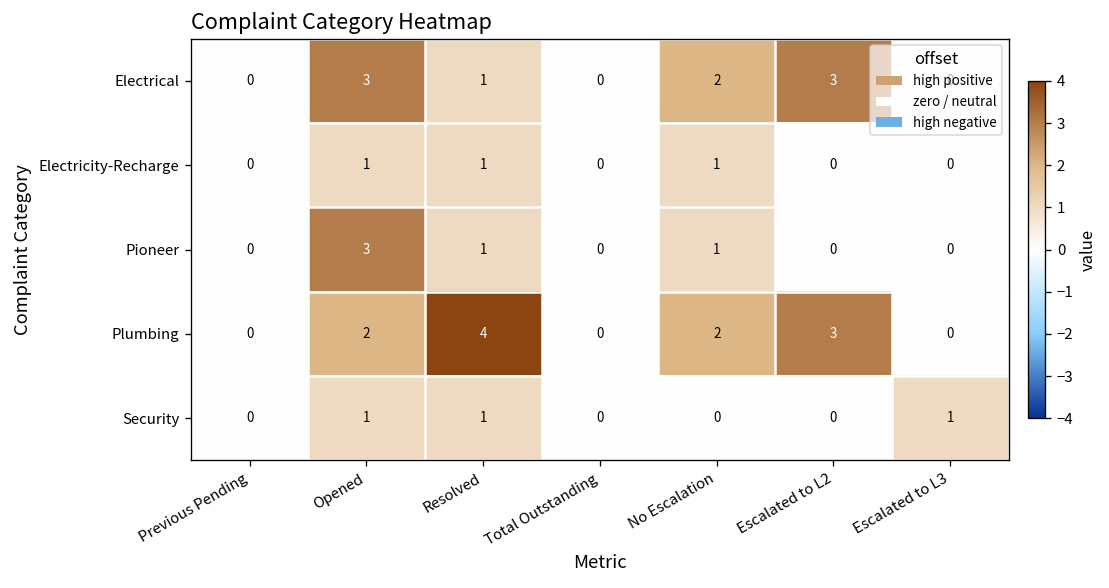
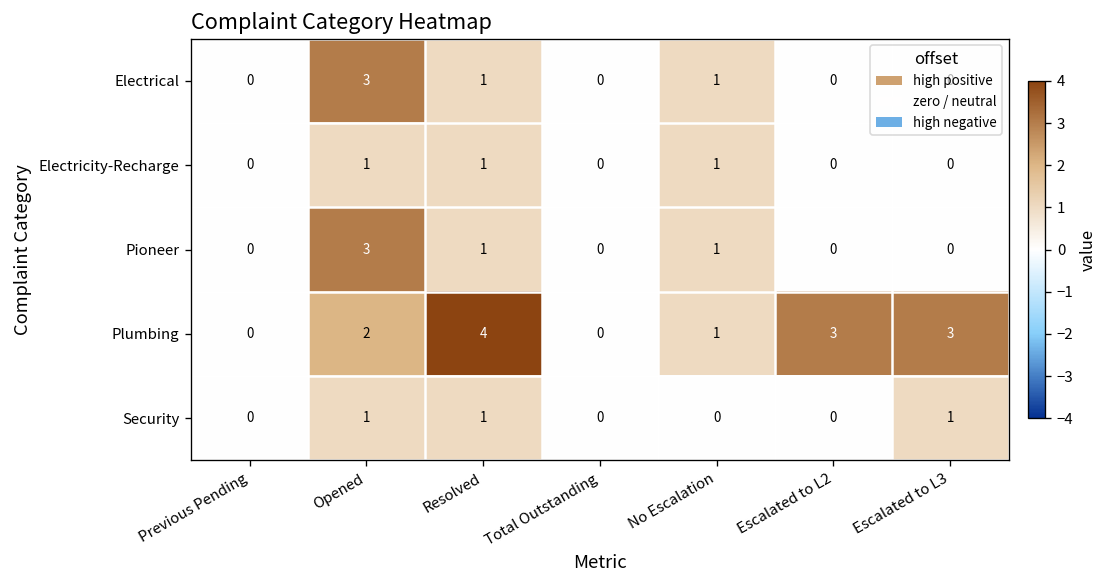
  {
    "Electrical": {
      "Previous Pending": 0,
      "Opened": 3,
      "Resolved": 1,
      "Total Outstanding": 0,
-     "No Escalation": 2,
-     "Escalated to L2": 3
+     "No Escalation": 1,
+     "Escalated to L2": 0
    },
    "Electricity-Recharge": {
      "Previous Pending": 0,
      "Opened": 1,
      "Resolved": 1,
      "Total Outstanding": 0,
      "No Escalation": 1,
      "Escalated to L2": 0,
      "Escalated to L3": 0
    },
    "Pioneer": {
      "Previous Pending": 0,
      "Opened": 3,
      "Resolved": 1,
      "Total Outstanding": 0,
      "No Escalation": 1,
      "Escalated to L2": 0,
      "Escalated to L3": 0
    },
    "Plumbing": {
      "Previous Pending": 0,
      "Opened": 2,
      "Resolved": 4,
      "Total Outstanding": 0,
-     "No Escalation": 2,
+     "No Escalation": 1,
      "Escalated to L2": 3,
-     "Escalated to L3": 0
+     "Escalated to L3": 3
    },
    "Security": {
      "Previous Pending": 0,
      "Opened": 1,
      "Resolved": 1,
      "Total Outstanding": 0,
      "No Escalation": 0,
      "Escalated to L2": 0,
      "Escalated to L3": 1
    }
  }
